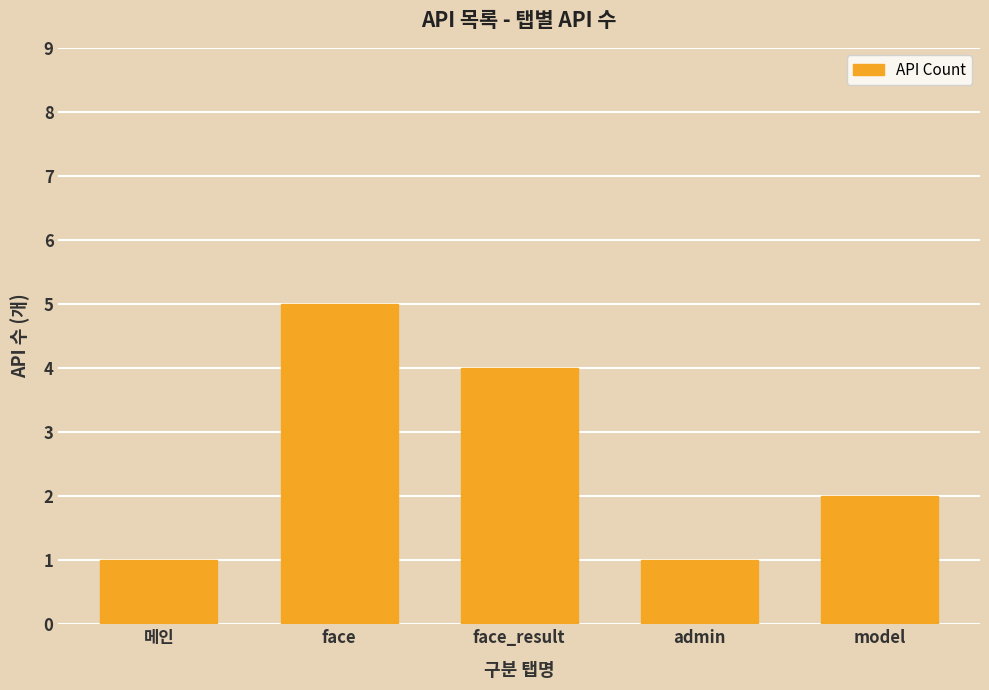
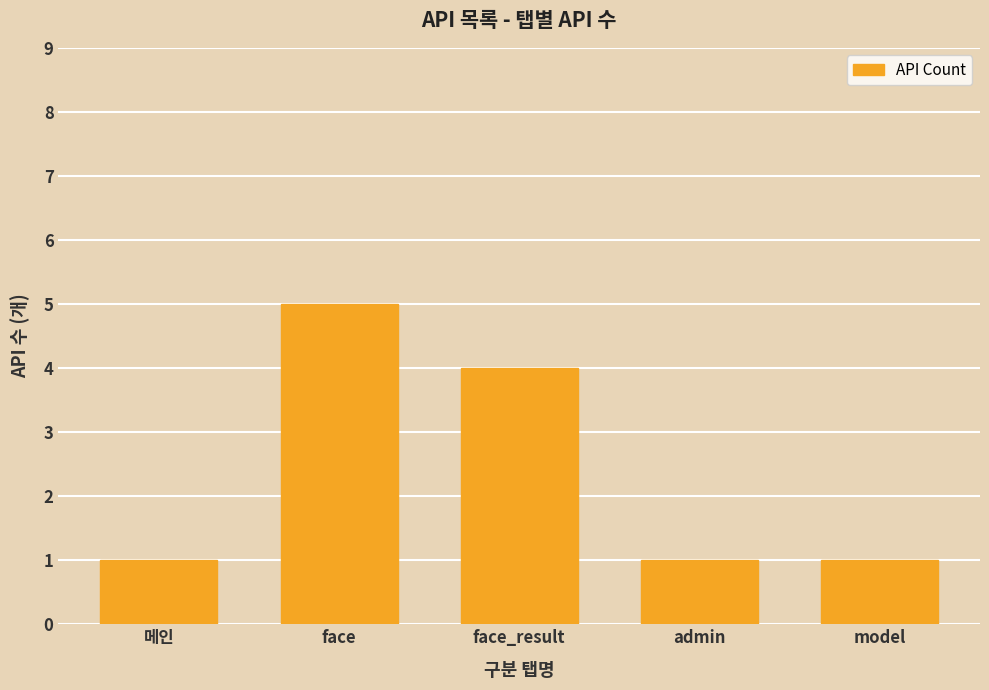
  {
    "메인": 1,
    "face": 5,
    "face_result": 4,
    "admin": 1,
-   "model": 2
+   "model": 1
  }
